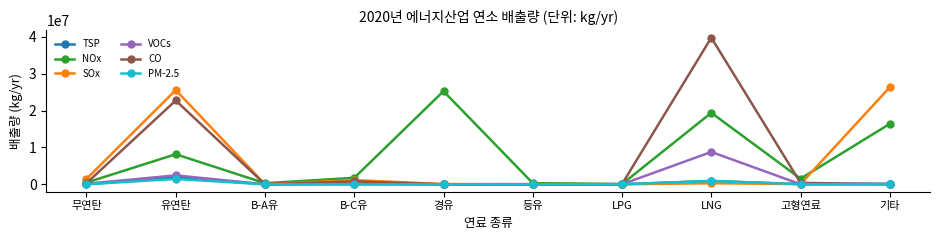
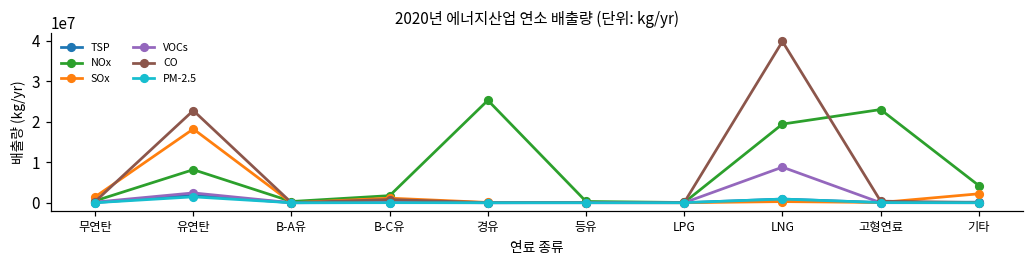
  {
    "NOx": {
      "유연탄": 8000000,
      "경유": 25000000,
      "LNG": 19000000,
-     "고형연료": 2000000,
-     "기타": 16000000
+     "고형연료": 23000000,
+     "기타": 4000000
    },
    "SOx": {
      "무연탄": 1000000,
-     "유연탄": 26000000,
-     "기타": 26000000
+     "유연탄": 18000000,
+     "기타": 2000000
    },
    "VOCs": {
      "LNG": 9000000
    },
    "CO": {
      "유연탄": 23000000,
      "LNG": 40000000
    }
  }
